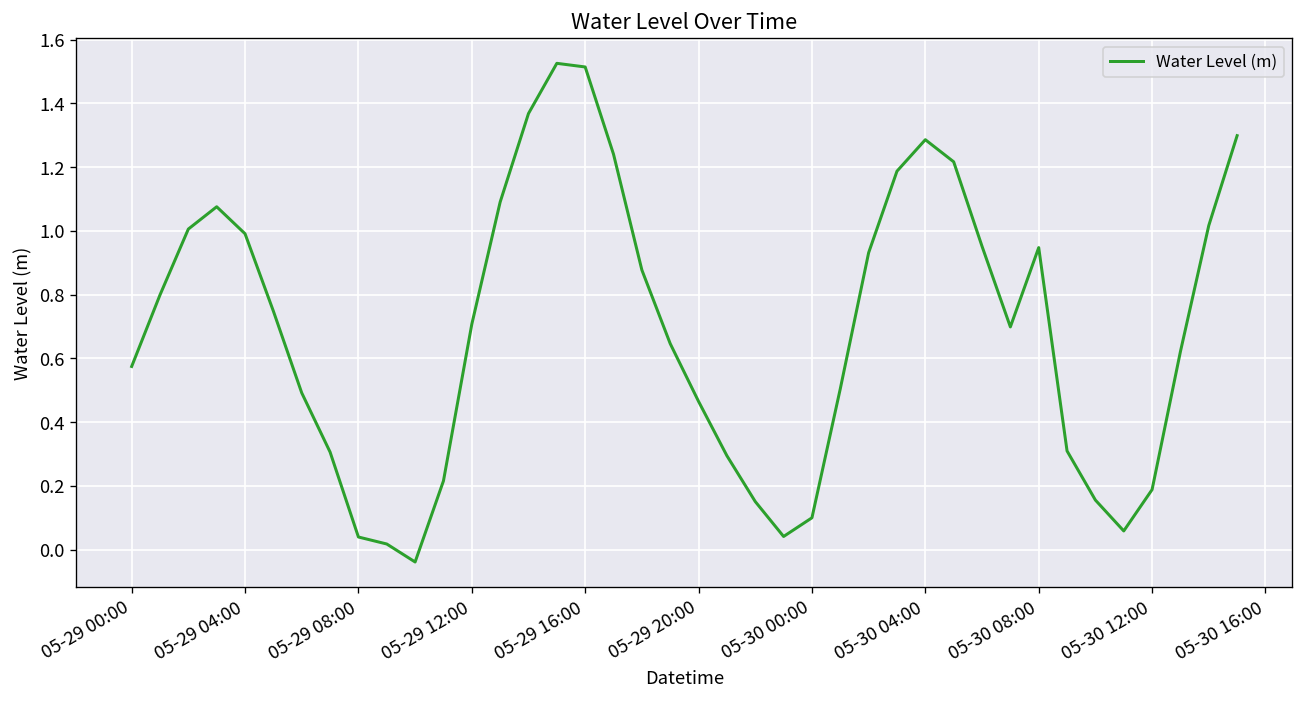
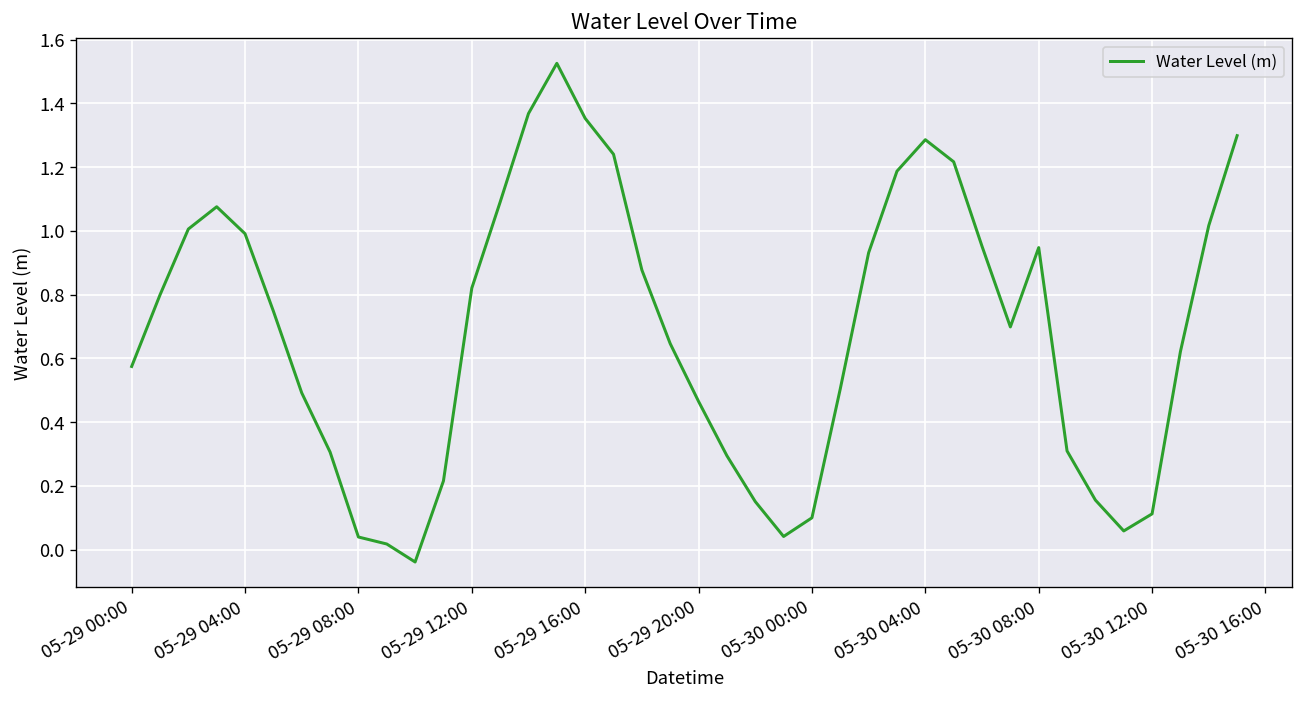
  {
    "05-29 00:00": 0.57,
    "05-29 04:00": 0.99,
    "05-29 08:00": 0.04,
-   "05-29 12:00": 0.71,
-   "05-29 16:00": 1.51,
+   "05-29 12:00": 0.82,
+   "05-29 16:00": 1.35,
    "05-29 20:00": 0.46,
    "05-30 00:00": 0.10,
    "05-30 04:00": 1.29,
    "05-30 08:00": 0.95,
-   "05-30 12:00": 0.19
+   "05-30 12:00": 0.11
  }
